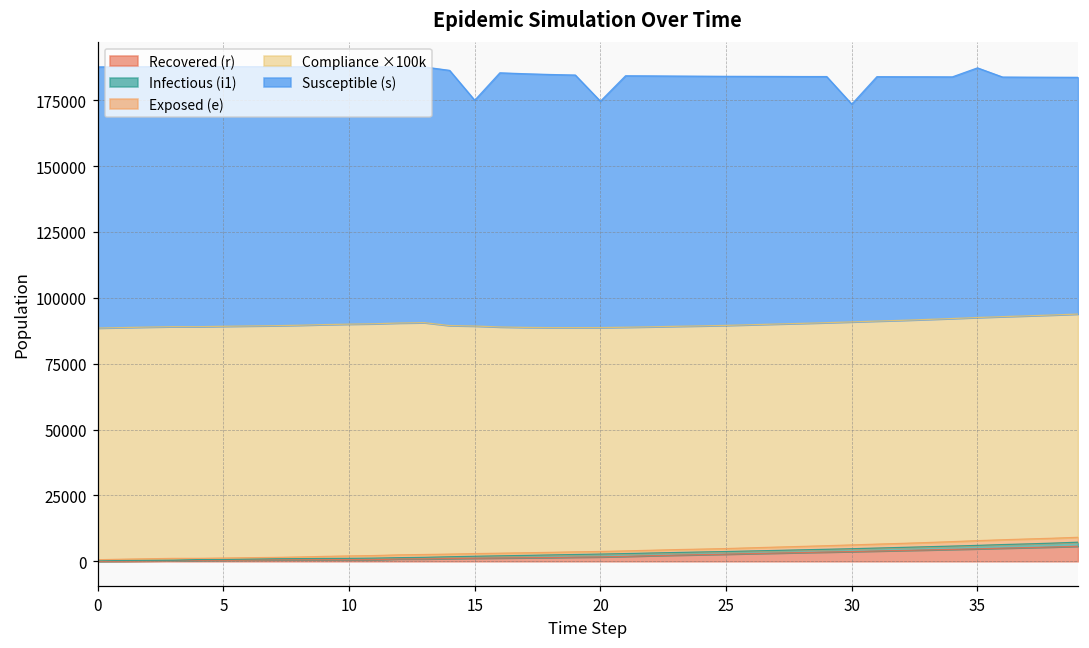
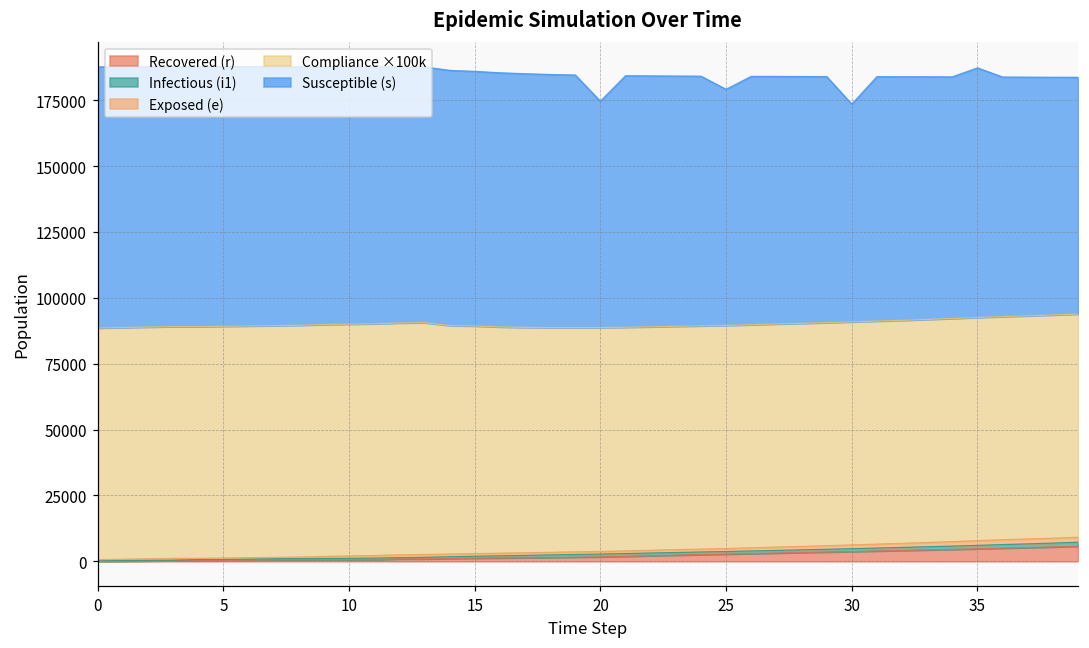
  {
    "Infectious (i1)": {
      "30": 1000,
      "35": 1000
    },
    "Susceptible (s)": {
      "0": 99000,
-     "15": 86000,
+     "15": 97000,
      "20": 86000,
-     "25": 94000,
+     "25": 90000,
      "30": 83000,
      "35": 95000
    }
  }
